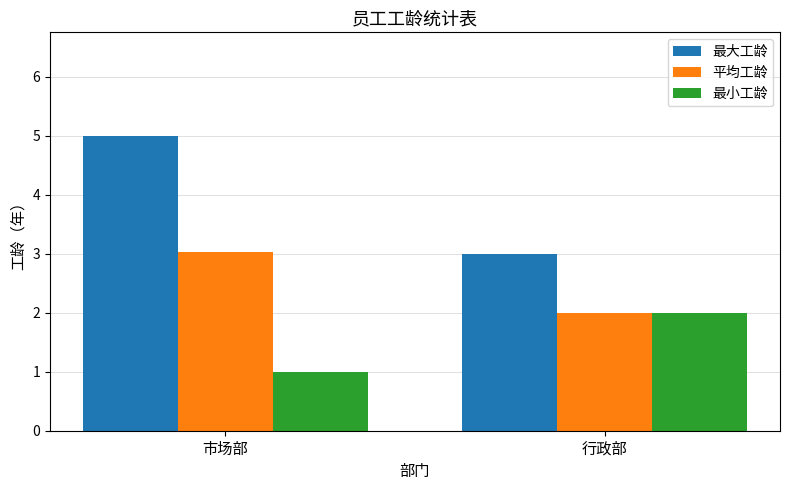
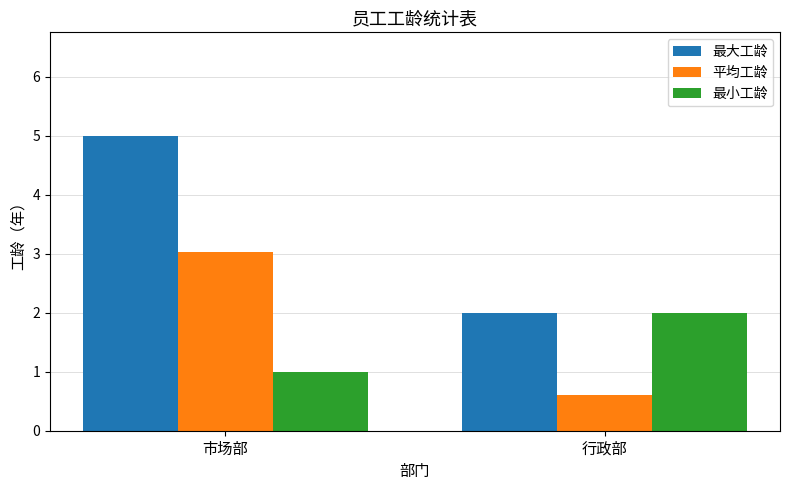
  {
    "最大工龄": {
      "市场部": 5,
-     "行政部": 3
+     "行政部": 2
    },
    "平均工龄": {
      "市场部": 3.0,
-     "行政部": 2.0
+     "行政部": 0.6
    },
    "最小工龄": {
      "市场部": 1.0,
      "行政部": 2.0
    }
  }
